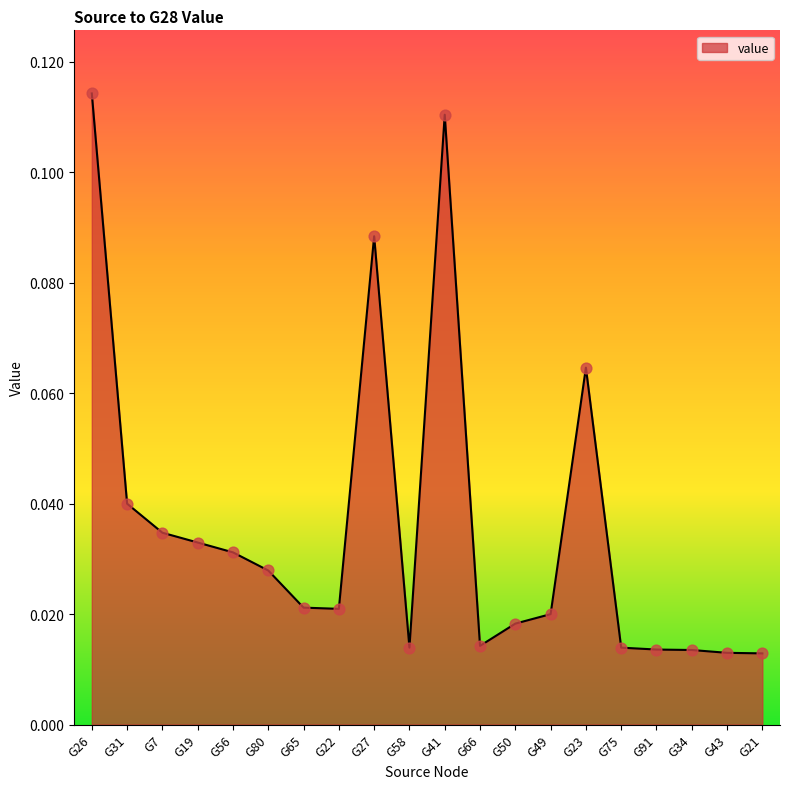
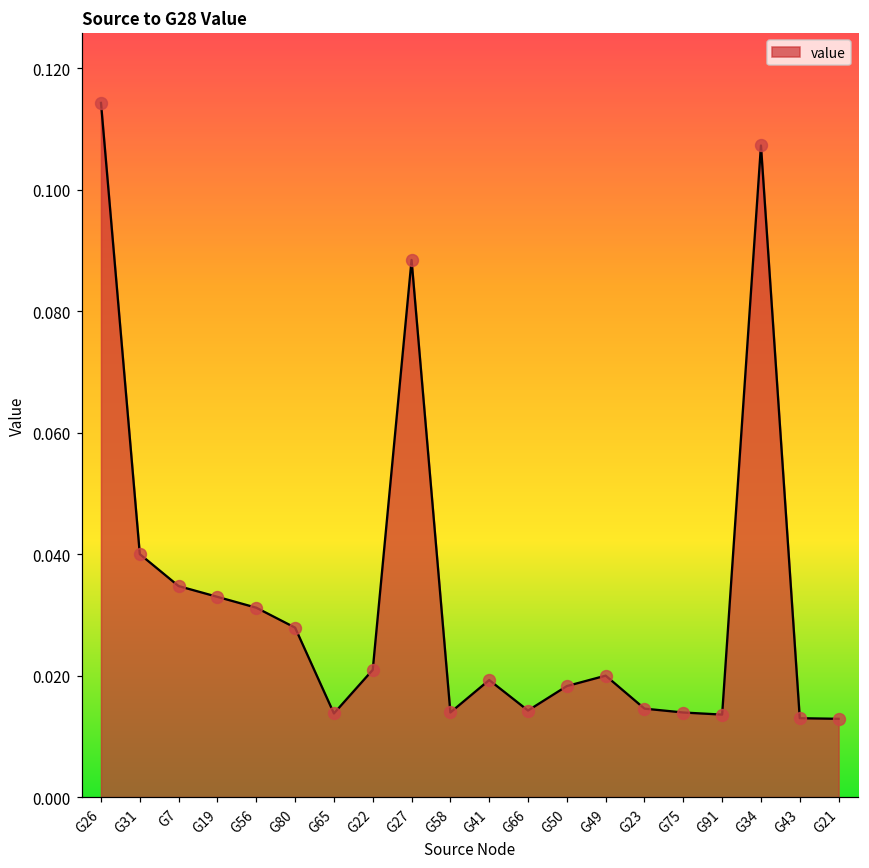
  {
    "G26": 0.114,
    "G31": 0.040,
    "G7": 0.035,
    "G19": 0.033,
    "G56": 0.031,
    "G80": 0.028,
-   "G65": 0.021,
+   "G65": 0.014,
    "G22": 0.021,
    "G27": 0.088,
    "G58": 0.014,
-   "G41": 0.110,
+   "G41": 0.019,
    "G66": 0.014,
    "G50": 0.018,
    "G49": 0.020,
-   "G23": 0.065,
+   "G23": 0.015,
    "G75": 0.014,
    "G91": 0.014,
-   "G34": 0.013,
+   "G34": 0.107,
    "G43": 0.013,
    "G21": 0.013
  }
